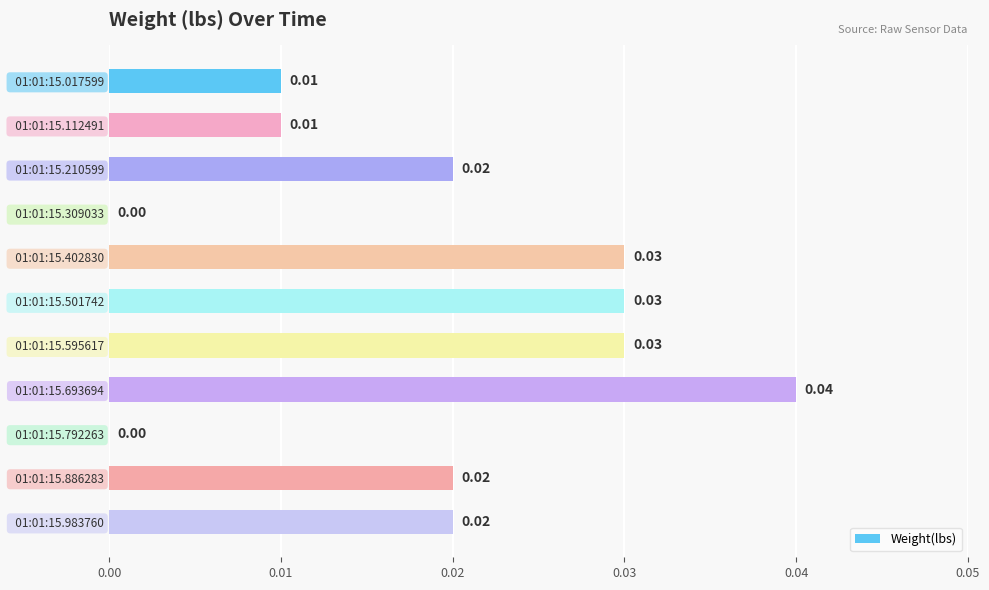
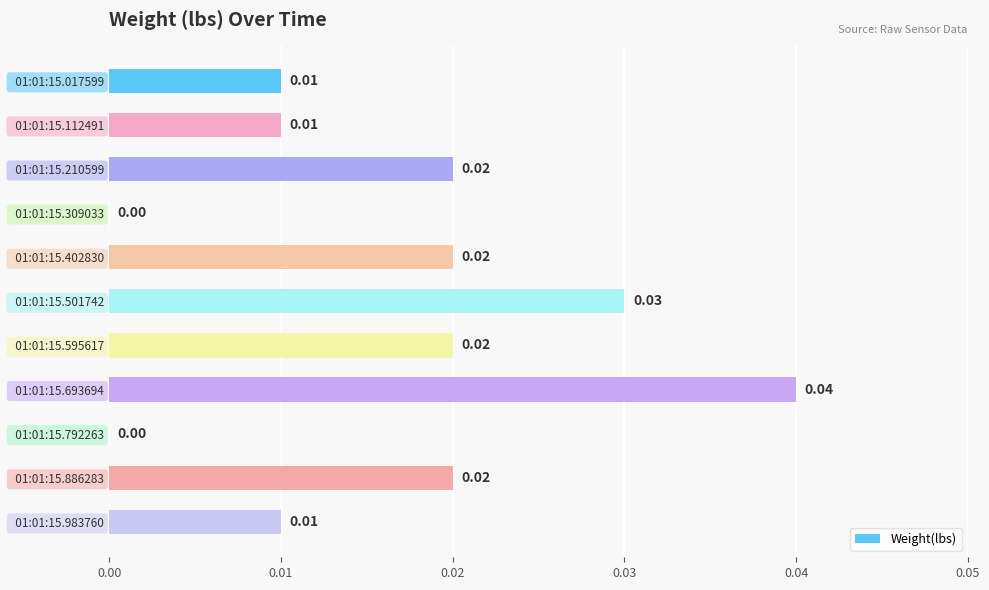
  {
    "01:01:15.017599": 0.01,
    "01:01:15.112491": 0.01,
    "01:01:15.210599": 0.02,
    "01:01:15.309033": 0.00,
-   "01:01:15.402830": 0.03,
+   "01:01:15.402830": 0.02,
    "01:01:15.501742": 0.03,
-   "01:01:15.595617": 0.03,
+   "01:01:15.595617": 0.02,
    "01:01:15.693694": 0.04,
    "01:01:15.792263": 0.00,
    "01:01:15.886283": 0.02,
-   "01:01:15.983760": 0.02
+   "01:01:15.983760": 0.01
  }
